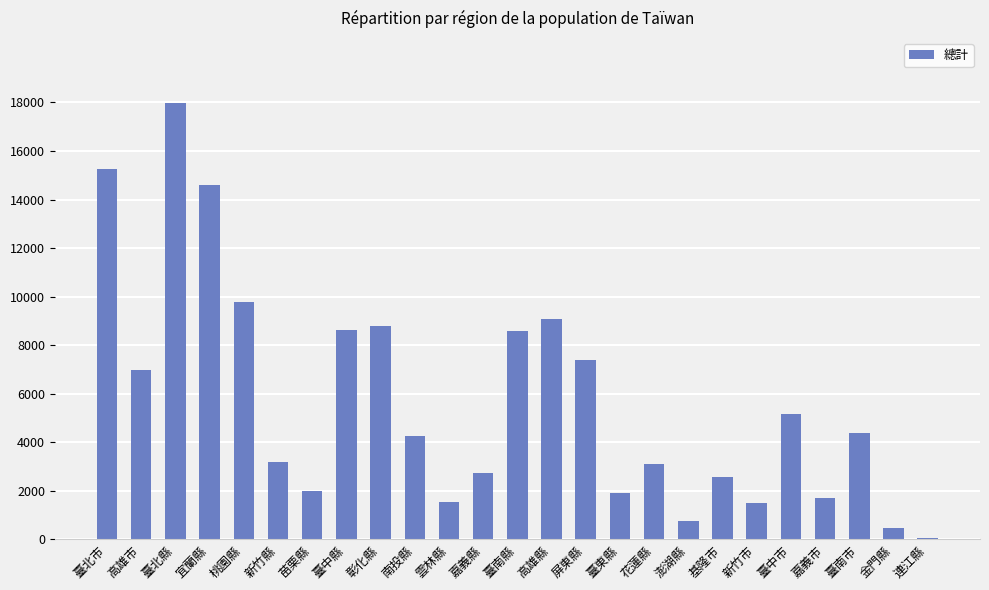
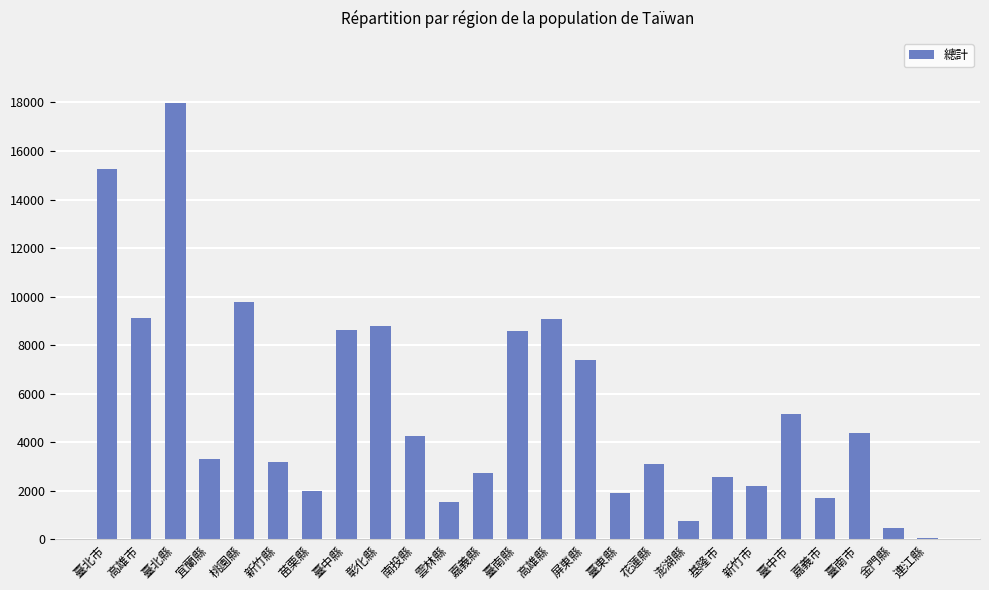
  {
    "臺北市": 15300,
-   "高雄市": 7000,
+   "高雄市": 9100,
    "臺北縣": 18000,
-   "宜蘭縣": 14600,
+   "宜蘭縣": 3300,
    "桃園縣": 9800,
    "新竹縣": 3200,
    "苗栗縣": 2000,
    "臺中縣": 8600,
    "彰化縣": 8800,
    "南投縣": 4300,
    "雲林縣": 1600,
    "嘉義縣": 2700,
    "臺南縣": 8600,
    "高雄縣": 9100,
    "屏東縣": 7400,
    "臺東縣": 1900,
    "花蓮縣": 3100,
    "澎湖縣": 800,
    "基隆市": 2600,
-   "新竹市": 1500,
+   "新竹市": 2200,
    "臺中市": 5200,
    "嘉義市": 1700,
    "臺南市": 4400,
    "金門縣": 500
  }
